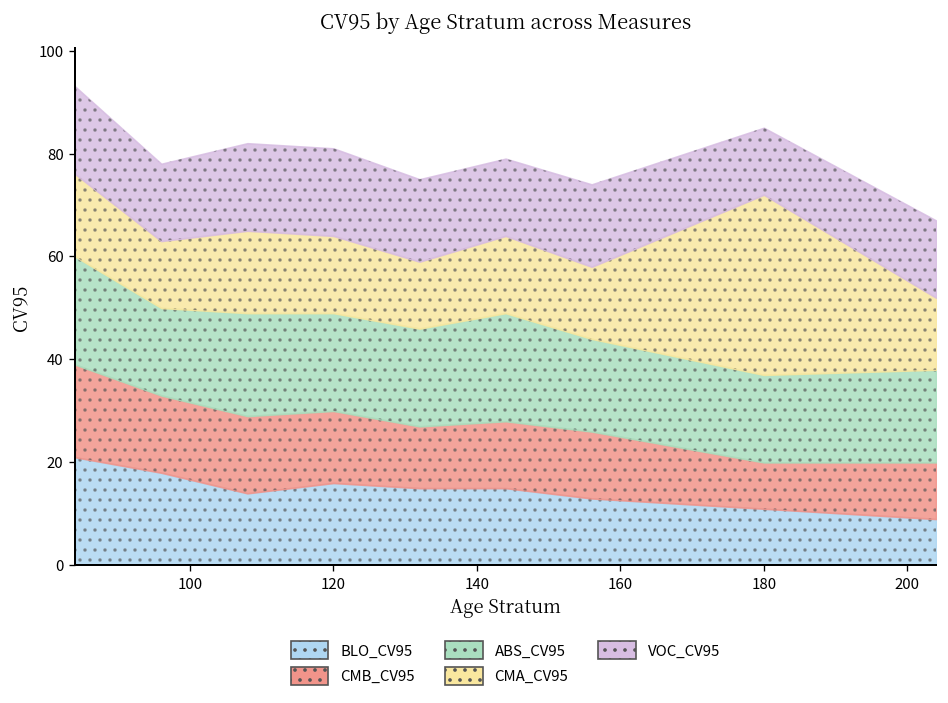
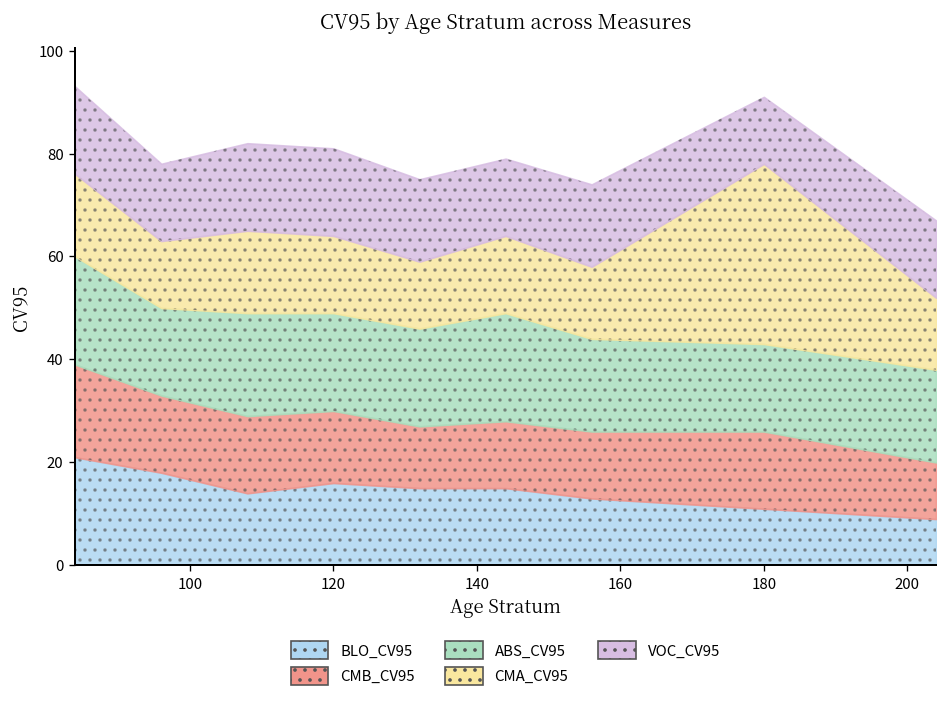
  {
    "CMB_CV95": {
-     "180": 9
+     "180": 15
    }
  }
